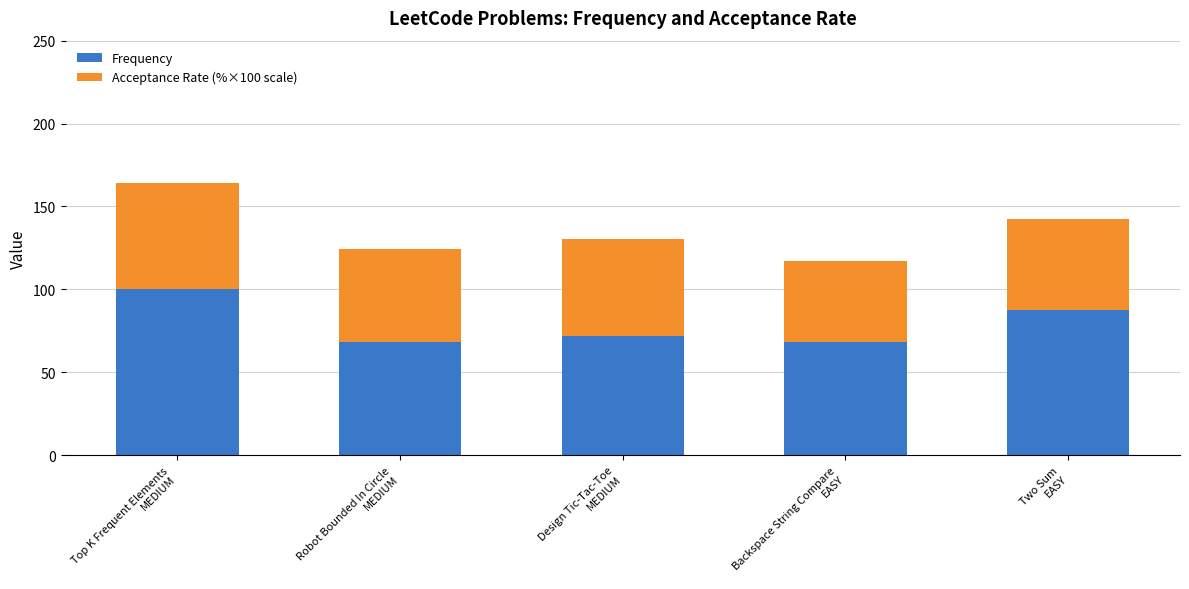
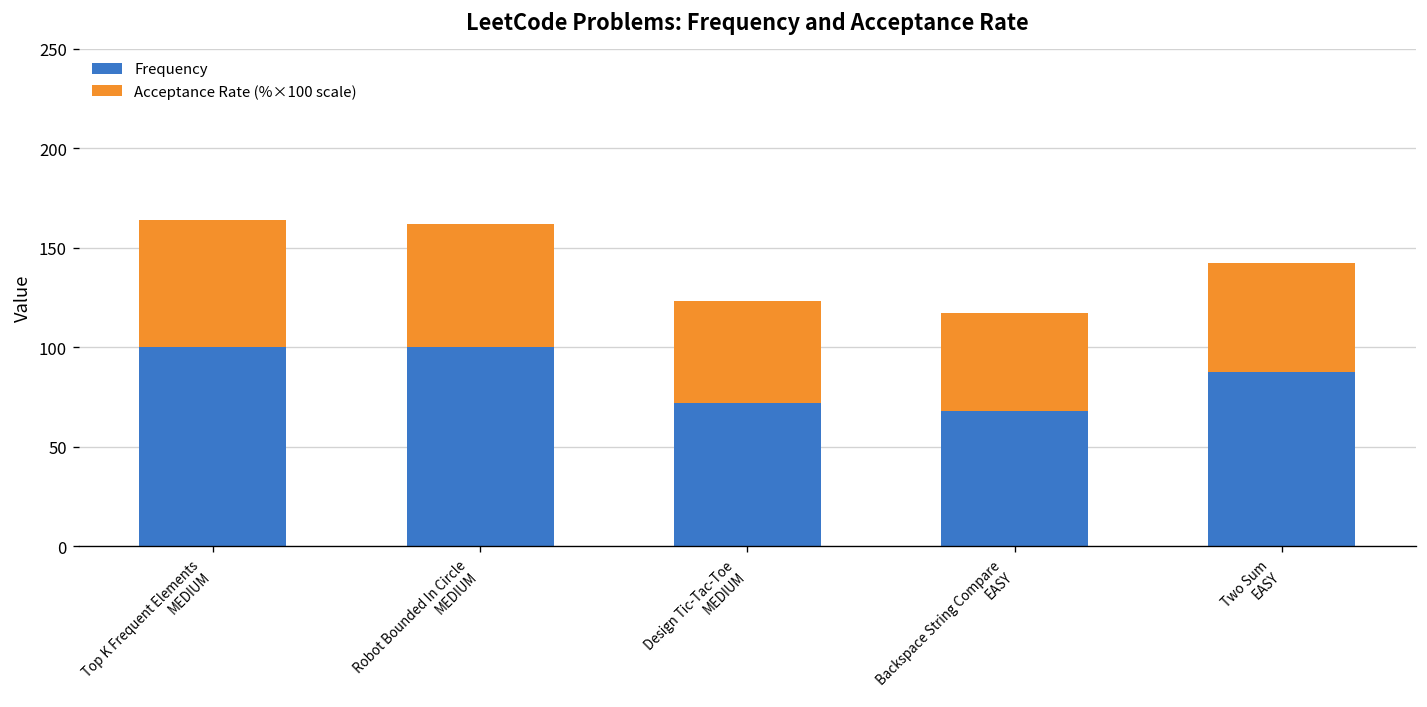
  {
    "Frequency": {
      "Top K Frequent Elements MEDIUM": 100,
-     "Robot Bounded In Circle MEDIUM": 68,
+     "Robot Bounded In Circle MEDIUM": 100,
      "Design Tic-Tac-Toe MEDIUM": 72,
      "Backspace String Compare EASY": 68,
      "Two Sum EASY": 88
    },
    "Acceptance Rate (%×100 scale)": {
      "Top K Frequent Elements MEDIUM": 64,
-     "Robot Bounded In Circle MEDIUM": 56,
-     "Design Tic-Tac-Toe MEDIUM": 58,
+     "Robot Bounded In Circle MEDIUM": 62,
+     "Design Tic-Tac-Toe MEDIUM": 52,
      "Backspace String Compare EASY": 49,
      "Two Sum EASY": 55
    }
  }
